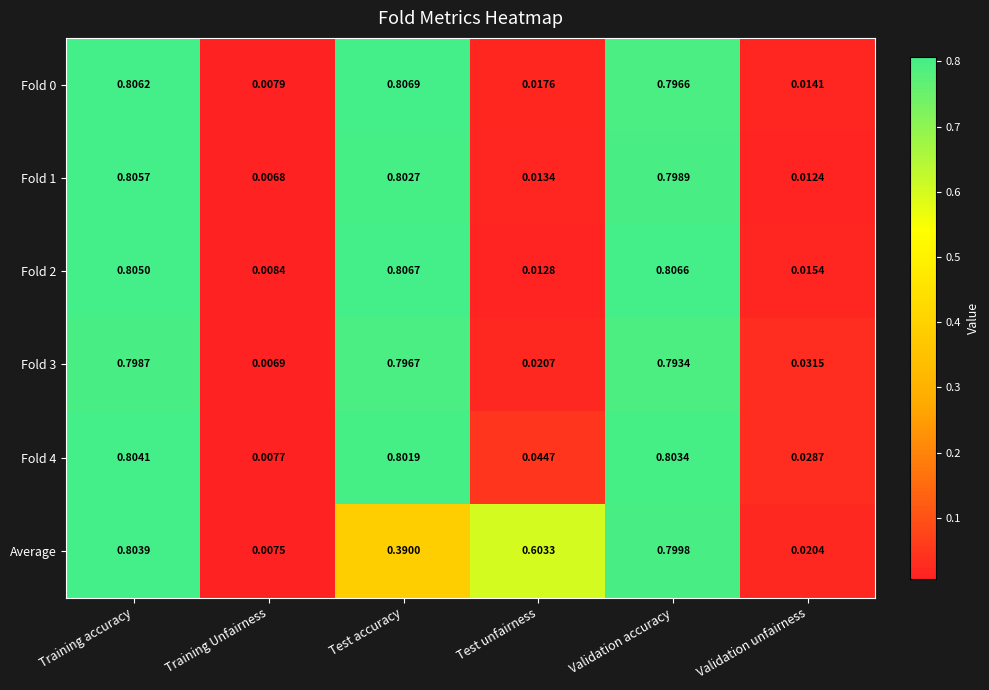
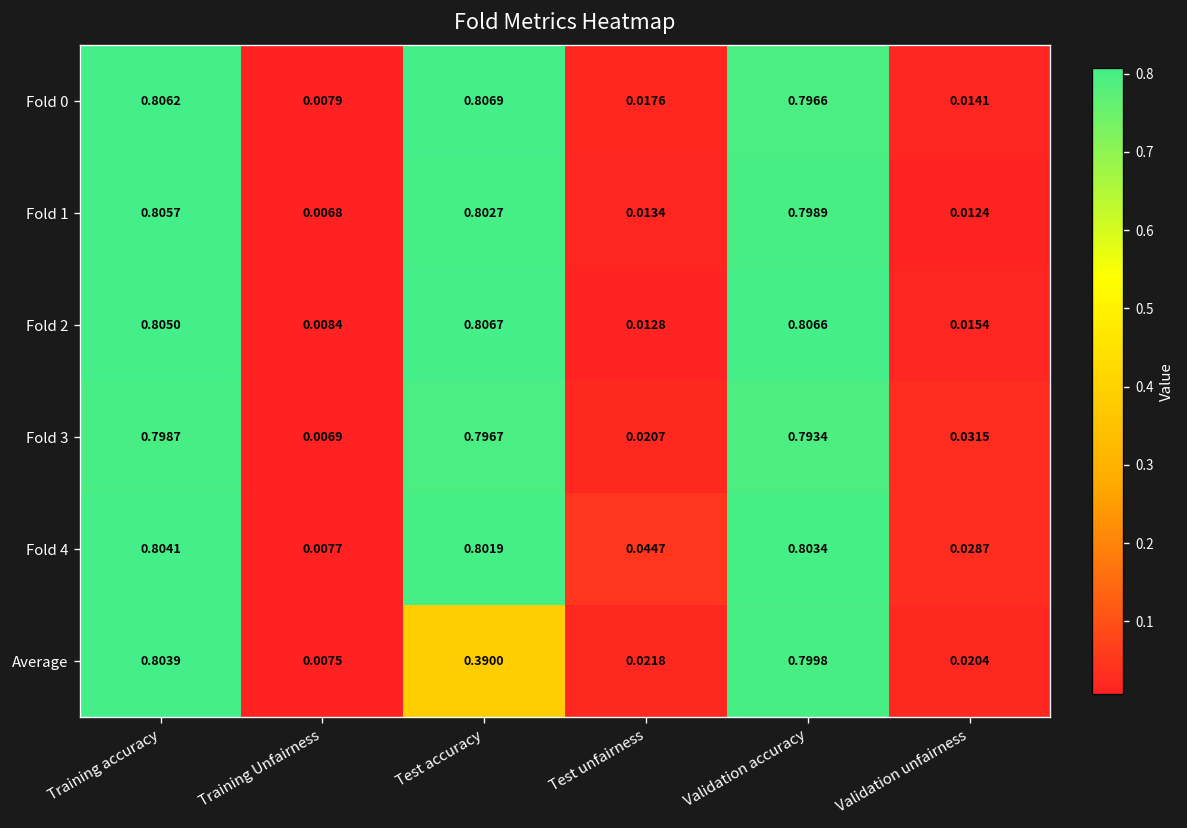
  {
    "Fold 0": {
      "Training accuracy": 0.8062,
      "Training Unfairness": 0.0079,
      "Test accuracy": 0.8069,
      "Test unfairness": 0.0176,
      "Validation accuracy": 0.7966,
      "Validation unfairness": 0.0141
    },
    "Fold 1": {
      "Training accuracy": 0.8057,
      "Training Unfairness": 0.0068,
      "Test accuracy": 0.8027,
      "Test unfairness": 0.0134,
      "Validation accuracy": 0.7989,
      "Validation unfairness": 0.0124
    },
    "Fold 2": {
      "Training accuracy": 0.8050,
      "Training Unfairness": 0.0084,
      "Test accuracy": 0.8067,
      "Test unfairness": 0.0128,
      "Validation accuracy": 0.8066,
      "Validation unfairness": 0.0154
    },
    "Fold 3": {
      "Training accuracy": 0.7987,
      "Training Unfairness": 0.0069,
      "Test accuracy": 0.7967,
      "Test unfairness": 0.0207,
      "Validation accuracy": 0.7934,
      "Validation unfairness": 0.0315
    },
    "Fold 4": {
      "Training accuracy": 0.8041,
      "Training Unfairness": 0.0077,
      "Test accuracy": 0.8019,
      "Test unfairness": 0.0447,
      "Validation accuracy": 0.8034,
      "Validation unfairness": 0.0287
    },
    "Average": {
      "Training accuracy": 0.8039,
      "Training Unfairness": 0.0075,
      "Test accuracy": 0.3900,
-     "Test unfairness": 0.6033,
+     "Test unfairness": 0.0218,
      "Validation accuracy": 0.7998,
      "Validation unfairness": 0.0204
    }
  }
